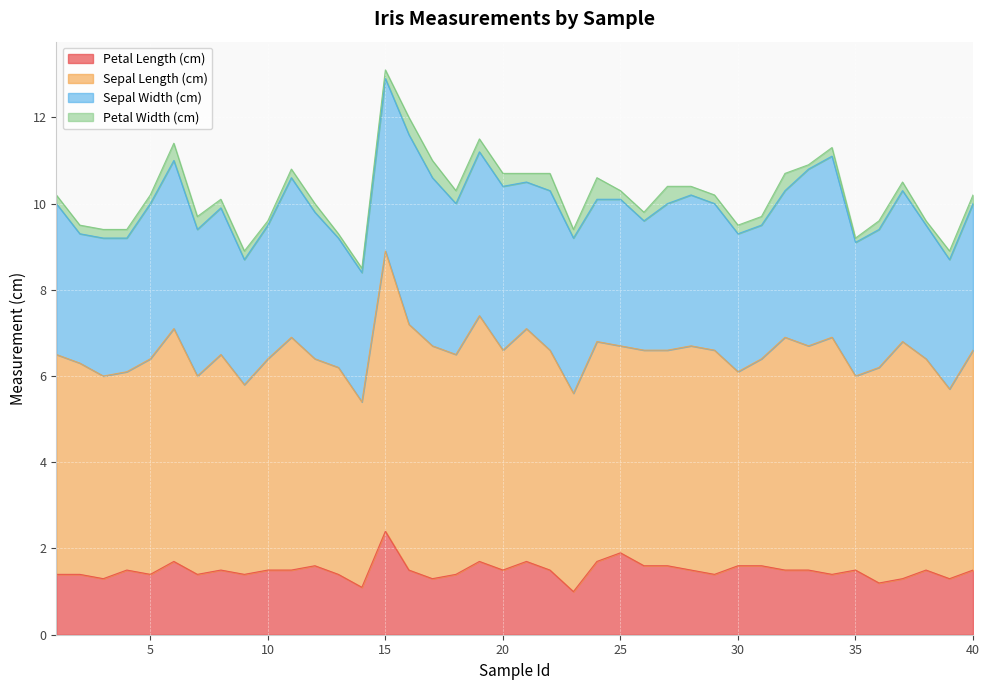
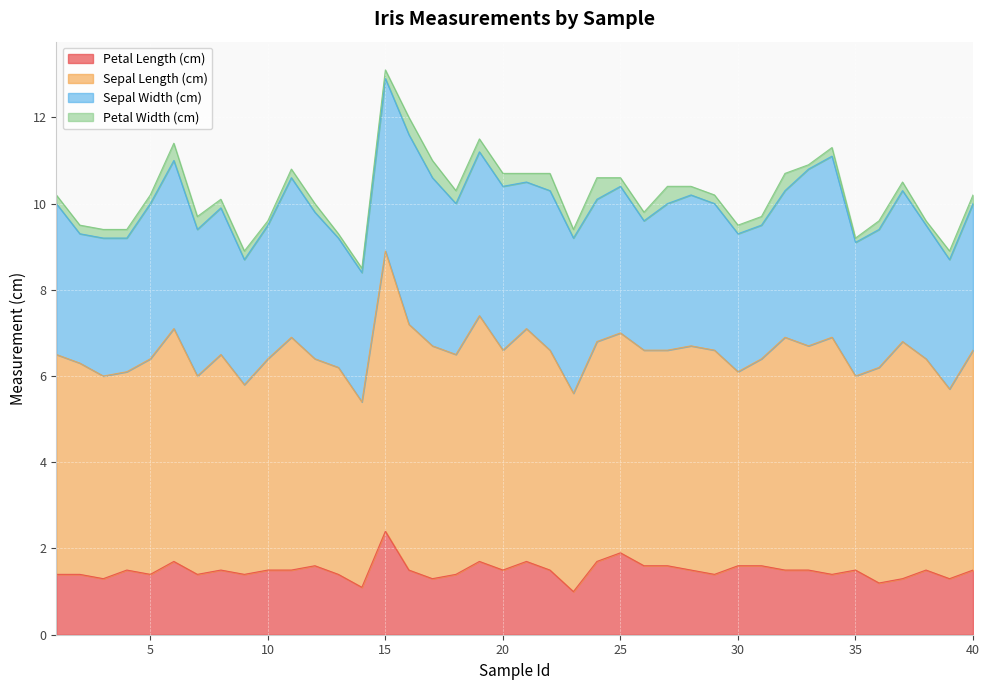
  {
    "Petal Length (cm)": {
      "5": 1.4,
      "10": 1.5,
      "15": 2.4,
      "20": 1.5,
      "25": 1.9,
      "30": 1.6,
      "35": 1.5,
      "40": 1.5
    },
    "Sepal Length (cm)": {
      "5": 5.0,
      "10": 4.9,
      "15": 6.5,
      "20": 5.1,
-     "25": 4.8,
+     "25": 5.1,
      "30": 4.5,
      "35": 4.5,
      "40": 5.1
    },
    "Sepal Width (cm)": {
      "5": 3.6,
      "10": 3.1,
      "15": 4.0,
      "20": 3.8,
      "25": 3.4,
      "30": 3.2,
      "35": 3.1,
      "40": 3.4
    },
    "Petal Width (cm)": {
      "5": 0.2,
      "10": 0.1,
      "15": 0.2,
      "20": 0.3,
      "25": 0.2,
      "30": 0.2,
      "35": 0.1,
      "40": 0.2
    }
  }
